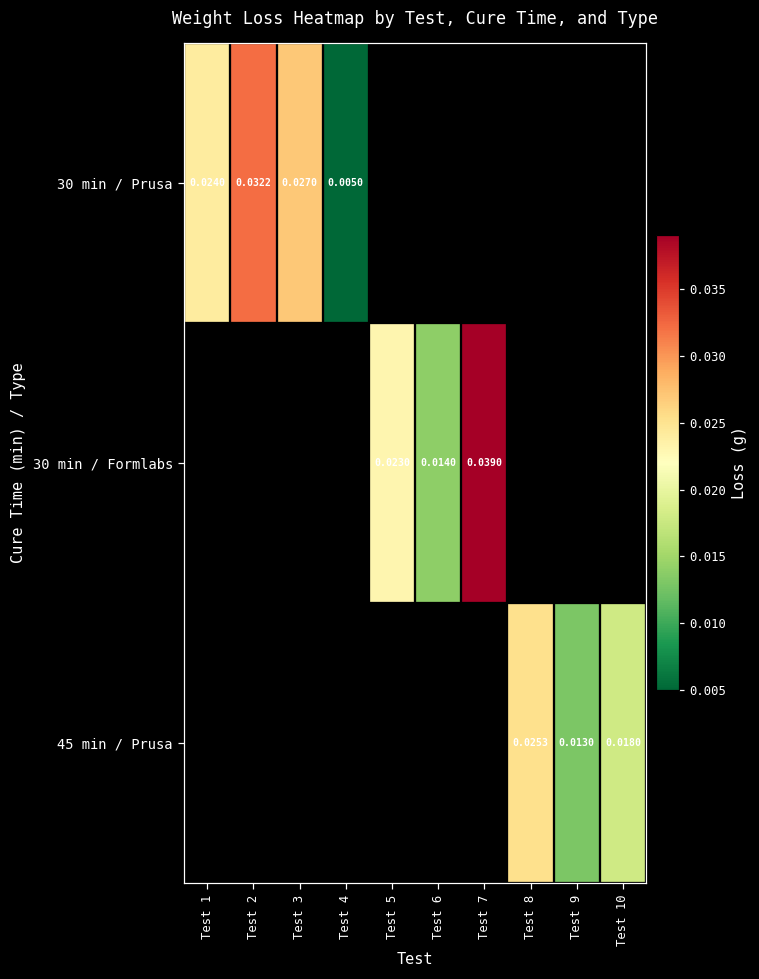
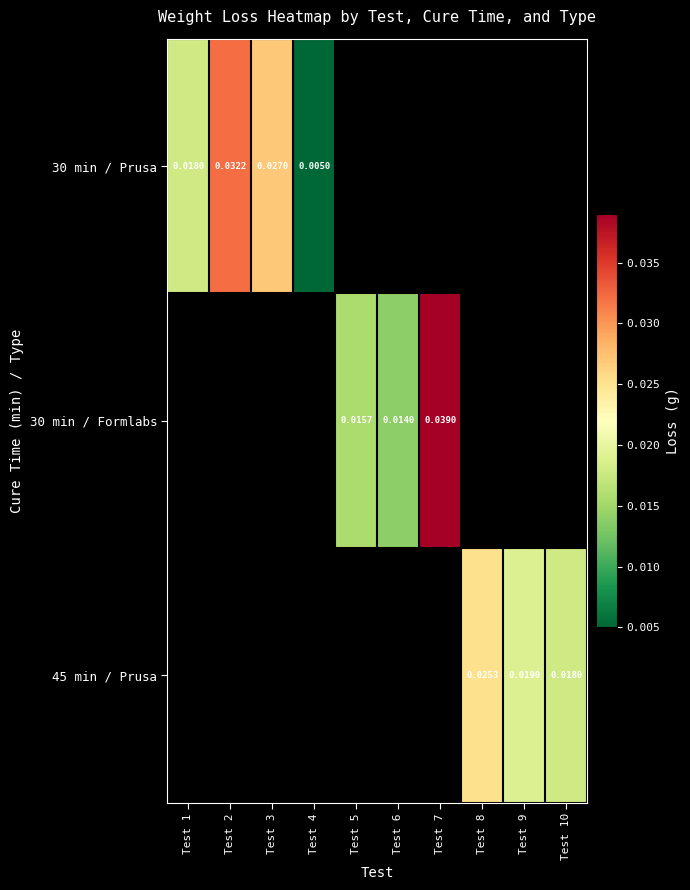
  {
    "30 min / Prusa": {
-     "Test 1": 0.0240,
+     "Test 1": 0.0180,
      "Test 2": 0.0322,
      "Test 3": 0.0270,
      "Test 4": 0.0050
    },
    "30 min / Formlabs": {
-     "Test 5": 0.0230,
+     "Test 5": 0.0157,
      "Test 6": 0.0140,
      "Test 7": 0.0390
    },
    "45 min / Prusa": {
      "Test 8": 0.0253,
-     "Test 9": 0.0130,
+     "Test 9": 0.0190,
      "Test 10": 0.0180
    }
  }
